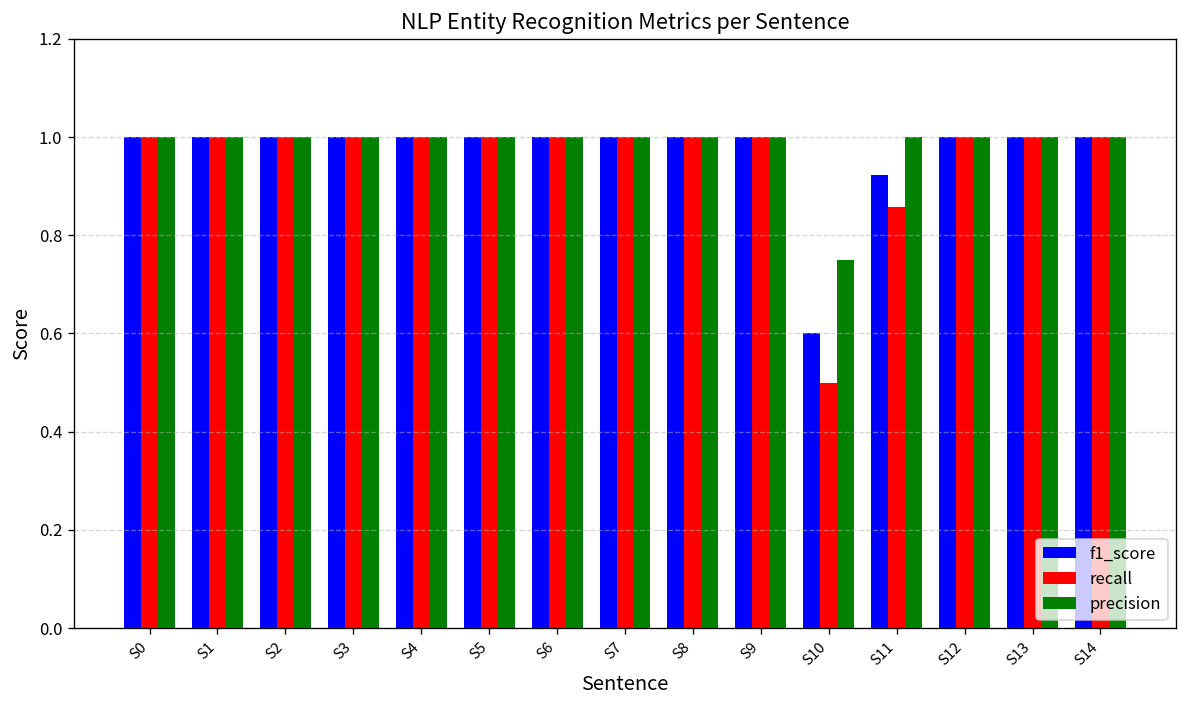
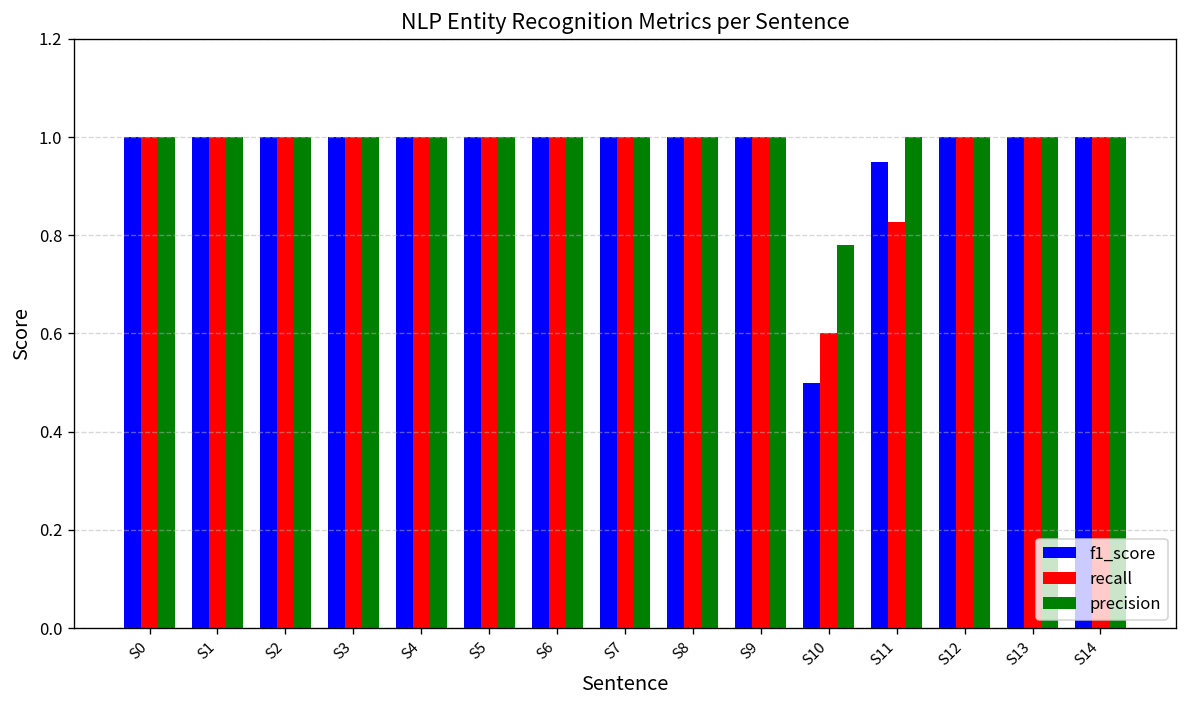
  {
    "f1_score": {
      "S0": 1.00,
      "S1": 1.00,
      "S2": 1.00,
      "S3": 1.00,
      "S4": 1.00,
      "S5": 1.00,
      "S6": 1.00,
      "S7": 1.00,
      "S8": 1.00,
      "S9": 1.00,
-     "S10": 0.6,
-     "S11": 0.92,
+     "S10": 0.5,
+     "S11": 0.95,
      "S12": 1.00,
      "S13": 1.00,
      "S14": 1.00
    },
    "recall": {
      "S0": 1.00,
      "S1": 1.00,
      "S2": 1.00,
      "S3": 1.00,
      "S4": 1.00,
      "S5": 1.00,
      "S6": 1.00,
      "S7": 1.00,
      "S8": 1.00,
      "S9": 1.00,
-     "S10": 0.5,
-     "S11": 0.86,
+     "S10": 0.6,
+     "S11": 0.83,
      "S12": 1.00,
      "S13": 1.00,
      "S14": 1.00
    },
    "precision": {
      "S0": 1.00,
      "S1": 1.00,
      "S2": 1.00,
      "S3": 1.00,
      "S4": 1.00,
      "S5": 1.00,
      "S6": 1.00,
      "S7": 1.00,
      "S8": 1.00,
      "S9": 1.00,
-     "S10": 0.75,
+     "S10": 0.78,
      "S11": 1.00,
      "S12": 1.00,
      "S13": 1.00,
      "S14": 1.00
    }
  }
